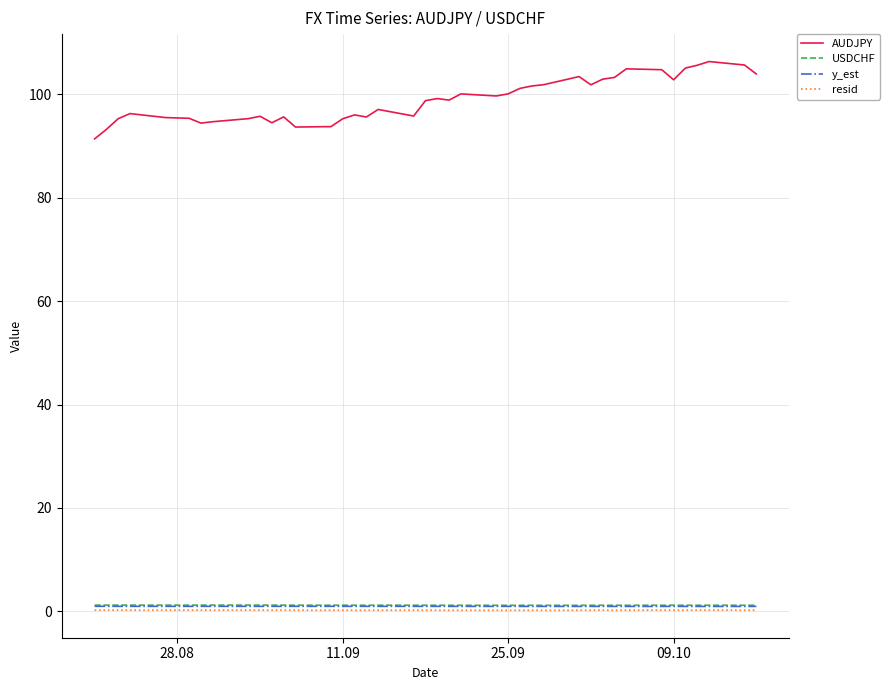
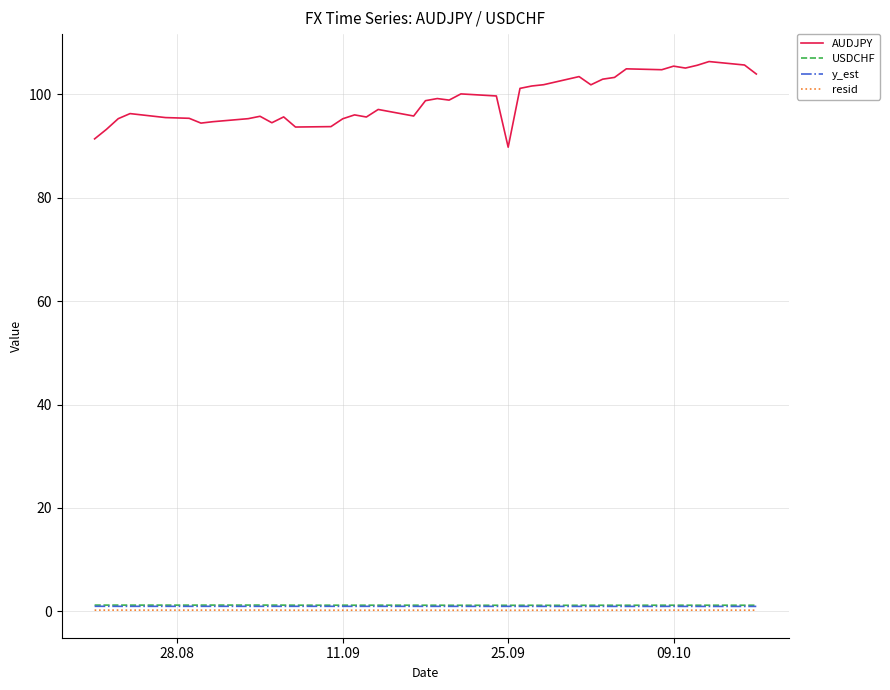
  {
    "AUDJPY": {
      "11.09": 95,
-     "25.09": 100,
-     "09.10": 103
+     "25.09": 90,
+     "09.10": 105
    },
    "resid": {
      "11.09": 0,
      "25.09": 0,
      "09.10": 0
    }
  }
